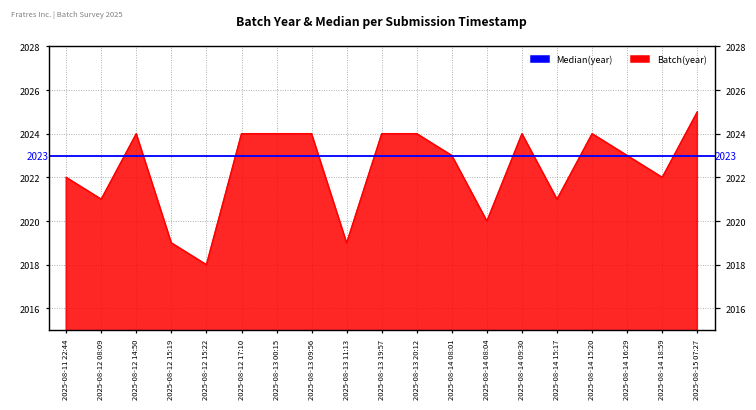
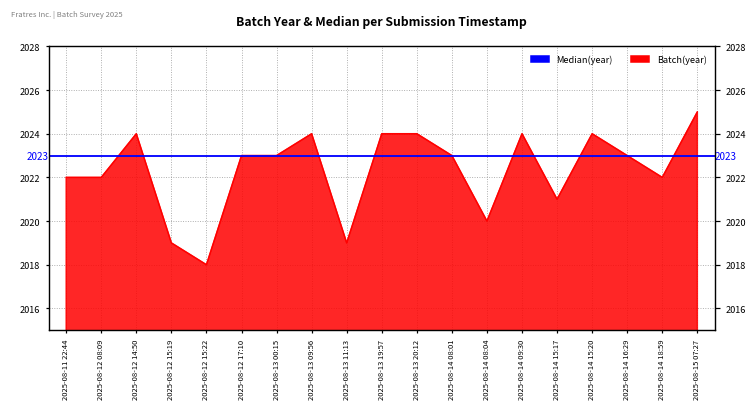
  {
-   "2025-08-12 08:09": 2021,
+   "2025-08-12 08:09": 2022,
    "2025-08-12 14:50": 2024,
    "2025-08-12 15:19": 2019,
    "2025-08-12 15:22": 2018,
-   "2025-08-12 17:10": 2024,
-   "2025-08-13 00:15": 2024,
+   "2025-08-12 17:10": 2023,
+   "2025-08-13 00:15": 2023,
    "2025-08-13 09:56": 2024,
    "2025-08-13 11:13": 2019,
    "2025-08-13 19:57": 2024,
    "2025-08-13 20:12": 2024,
    "2025-08-14 08:01": 2023,
    "2025-08-14 08:04": 2020,
    "2025-08-14 09:30": 2024,
    "2025-08-14 15:17": 2021,
    "2025-08-14 15:20": 2024,
    "2025-08-14 16:29": 2023,
    "2025-08-14 18:59": 2022,
    "2025-08-15 07:27": 2025
  }
